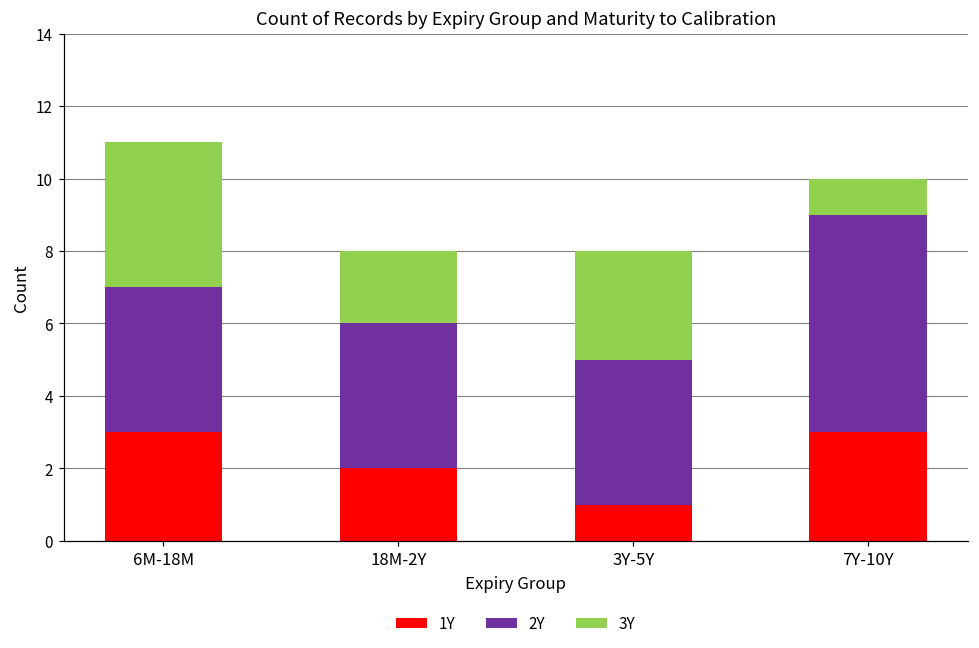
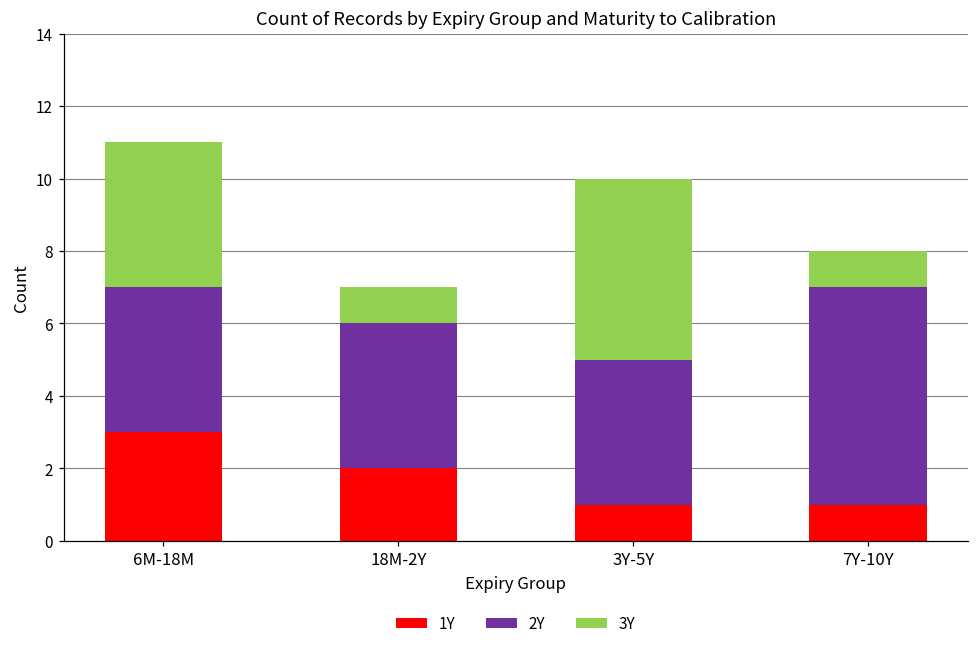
  {
    "1Y": {
      "6M-18M": 3,
      "18M-2Y": 2,
      "3Y-5Y": 1,
-     "7Y-10Y": 3
+     "7Y-10Y": 1
    },
    "2Y": {
      "6M-18M": 4,
      "18M-2Y": 4,
      "3Y-5Y": 4,
      "7Y-10Y": 6
    },
    "3Y": {
      "6M-18M": 4,
-     "18M-2Y": 2,
-     "3Y-5Y": 3,
+     "18M-2Y": 1,
+     "3Y-5Y": 5,
      "7Y-10Y": 1
    }
  }
